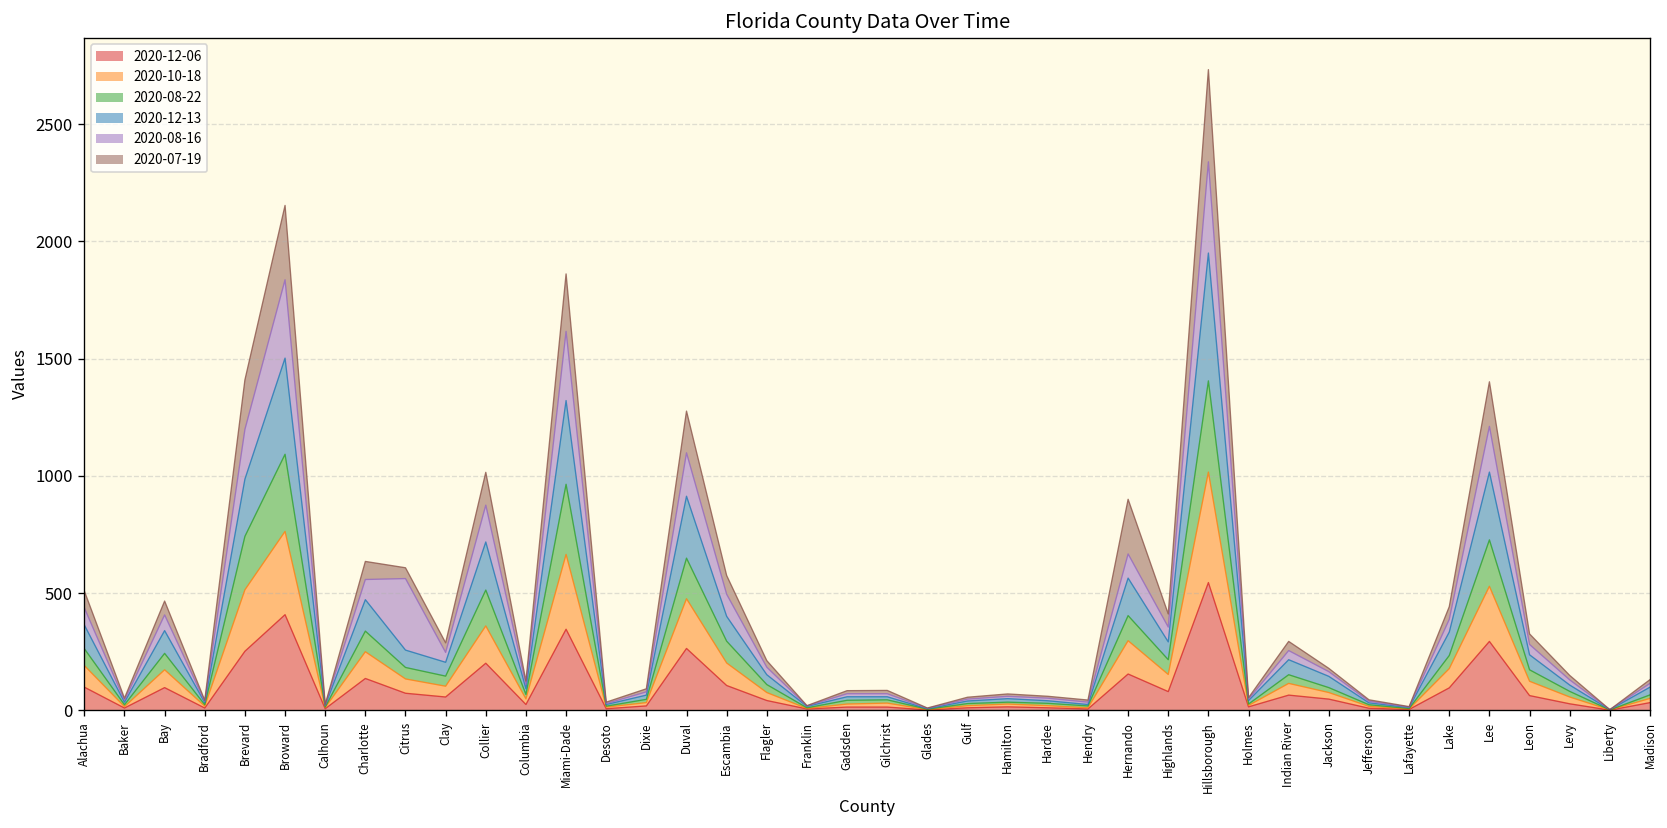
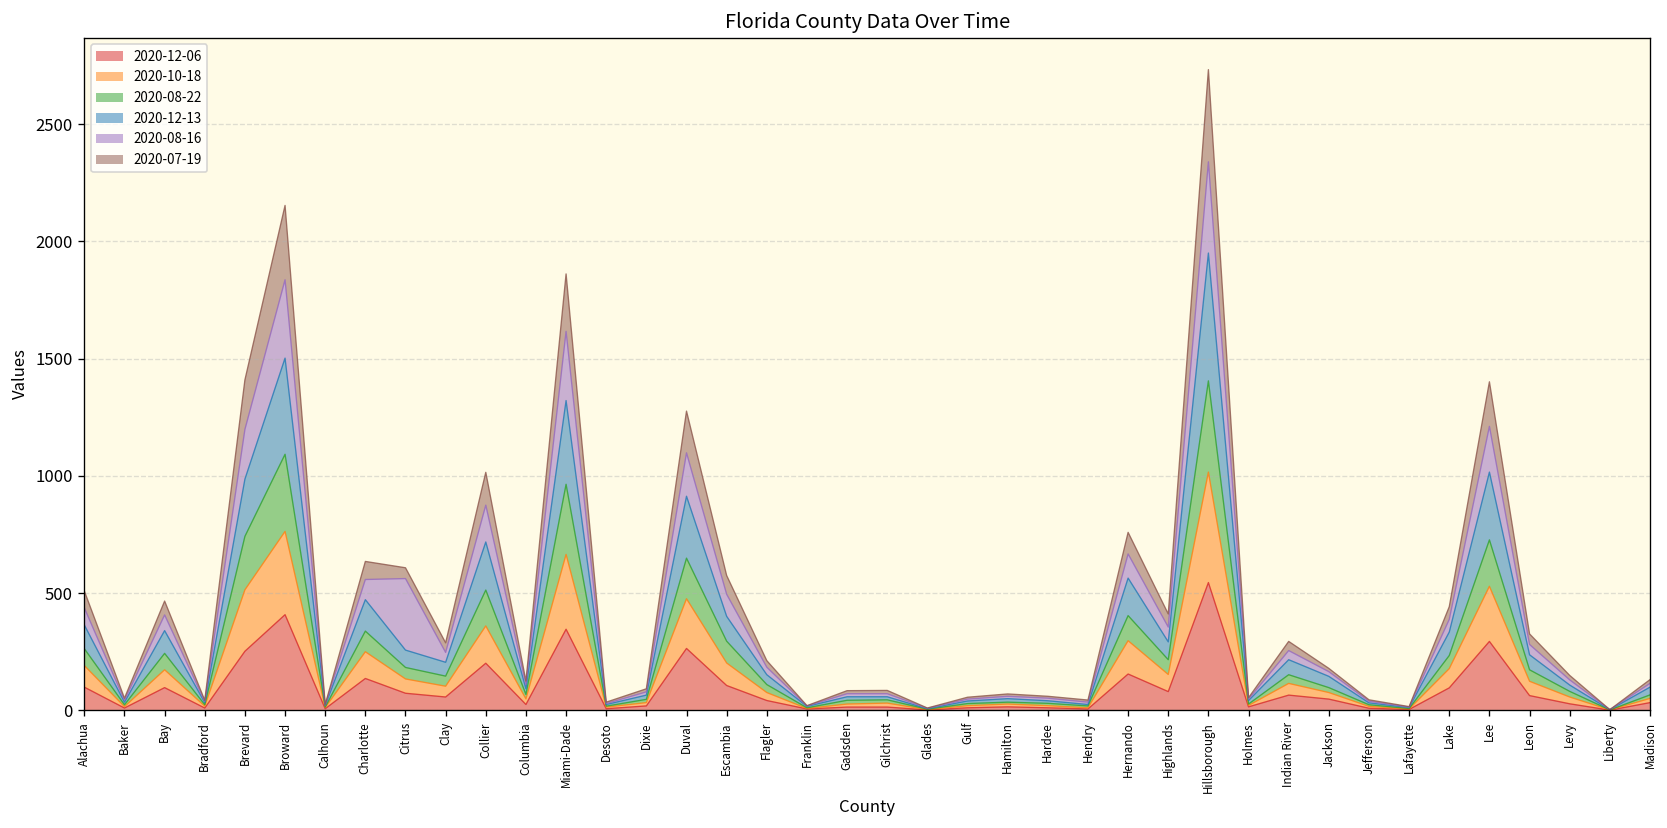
  {
    "2020-12-06": {
      "Alachua": 100,
      "Bay": 100,
      "Brevard": 250,
      "Broward": 410,
      "Charlotte": 140,
      "Citrus": 70,
      "Clay": 60,
      "Collier": 200,
      "Columbia": 30,
      "Miami-Dade": 350,
      "Dixie": 20,
      "Duval": 260,
      "Escambia": 110,
      "Flagler": 40,
      "Gilchrist": 10,
      "Hernando": 160,
      "Highlands": 80,
      "Hillsborough": 550,
      "Indian River": 70,
      "Jackson": 50,
      "Lake": 100,
      "Lee": 290,
      "Leon": 60,
      "Levy": 30,
      "Madison": 30
    },
    "2020-10-18": {
      "Alachua": 90,
      "Bay": 80,
      "Brevard": 260,
      "Broward": 360,
      "Charlotte": 110,
      "Citrus": 60,
      "Clay": 50,
      "Collier": 160,
      "Columbia": 20,
      "Miami-Dade": 320,
      "Dixie": 10,
      "Duval": 210,
      "Escambia": 100,
      "Flagler": 30,
      "Gilchrist": 20,
      "Hernando": 140,
      "Highlands": 70,
      "Hillsborough": 470,
      "Indian River": 50,
      "Jackson": 30,
      "Lake": 80,
      "Lee": 240,
      "Leon": 60,
      "Levy": 30,
      "Madison": 20
    },
    "2020-08-22": {
      "Alachua": 70,
      "Bay": 70,
      "Brevard": 230,
      "Broward": 330,
      "Charlotte": 90,
      "Citrus": 50,
      "Clay": 40,
      "Collier": 150,
      "Columbia": 20,
      "Miami-Dade": 300,
      "Dixie": 10,
      "Duval": 170,
      "Escambia": 90,
      "Flagler": 30,
      "Gadsden": 20,
      "Gilchrist": 10,
      "Hernando": 110,
      "Highlands": 60,
      "Hillsborough": 390,
      "Indian River": 40,
      "Jackson": 20,
      "Lake": 60,
      "Lee": 200,
      "Leon": 50,
      "Levy": 20,
      "Madison": 20
    },
    "2020-12-13": {
      "Alachua": 100,
      "Bay": 100,
      "Brevard": 240,
      "Broward": 410,
      "Charlotte": 130,
      "Citrus": 70,
      "Clay": 60,
      "Collier": 210,
      "Columbia": 20,
      "Miami-Dade": 360,
      "Dixie": 20,
      "Duval": 260,
      "Escambia": 110,
      "Flagler": 40,
      "Hernando": 160,
      "Highlands": 80,
      "Hillsborough": 550,
      "Indian River": 60,
      "Jackson": 50,
      "Lake": 100,
      "Lee": 290,
      "Leon": 60,
      "Levy": 30,
      "Madison": 30
    },
    "2020-08-16": {
      "Alachua": 70,
      "Bay": 70,
      "Brevard": 210,
      "Broward": 330,
      "Charlotte": 90,
      "Citrus": 310,
      "Clay": 40,
      "Collier": 160,
      "Columbia": 20,
      "Miami-Dade": 300,
      "Duval": 190,
      "Escambia": 90,
      "Flagler": 30,
      "Hernando": 100,
      "Highlands": 60,
      "Hillsborough": 390,
      "Indian River": 40,
      "Jackson": 20,
      "Lake": 50,
      "Lee": 200,
      "Leon": 40,
      "Levy": 20,
      "Madison": 20
    },
    "2020-07-19": {
      "Alachua": 70,
      "Bay": 60,
      "Brevard": 210,
      "Broward": 320,
      "Charlotte": 80,
      "Citrus": 50,
      "Clay": 40,
      "Collier": 140,
      "Columbia": 20,
      "Miami-Dade": 250,
      "Duval": 180,
      "Escambia": 80,
      "Flagler": 30,
      "Gilchrist": 10,
-     "Hernando": 230,
+     "Hernando": 90,
      "Highlands": 60,
      "Hillsborough": 390,
      "Indian River": 40,
      "Jackson": 10,
      "Lake": 50,
      "Lee": 190,
      "Leon": 50,
      "Levy": 20,
      "Madison": 20
    }
  }
